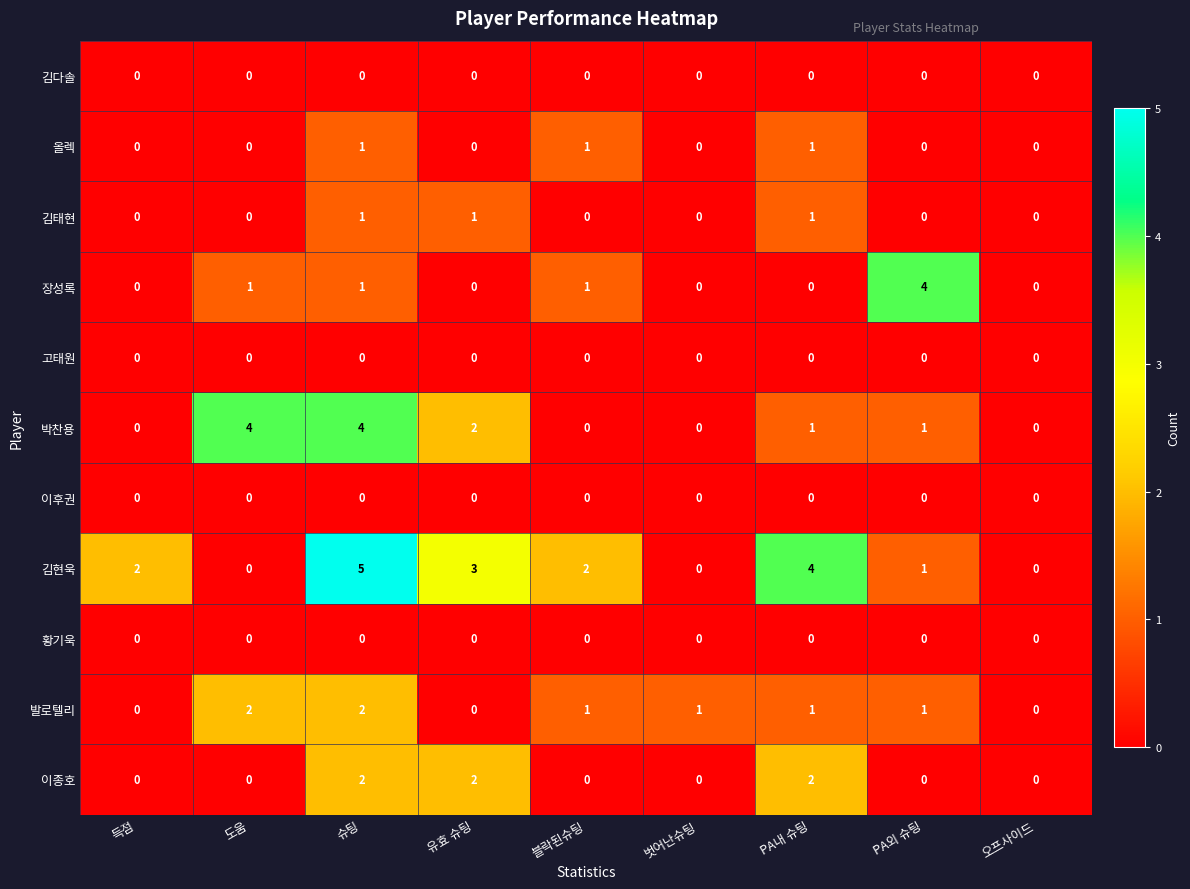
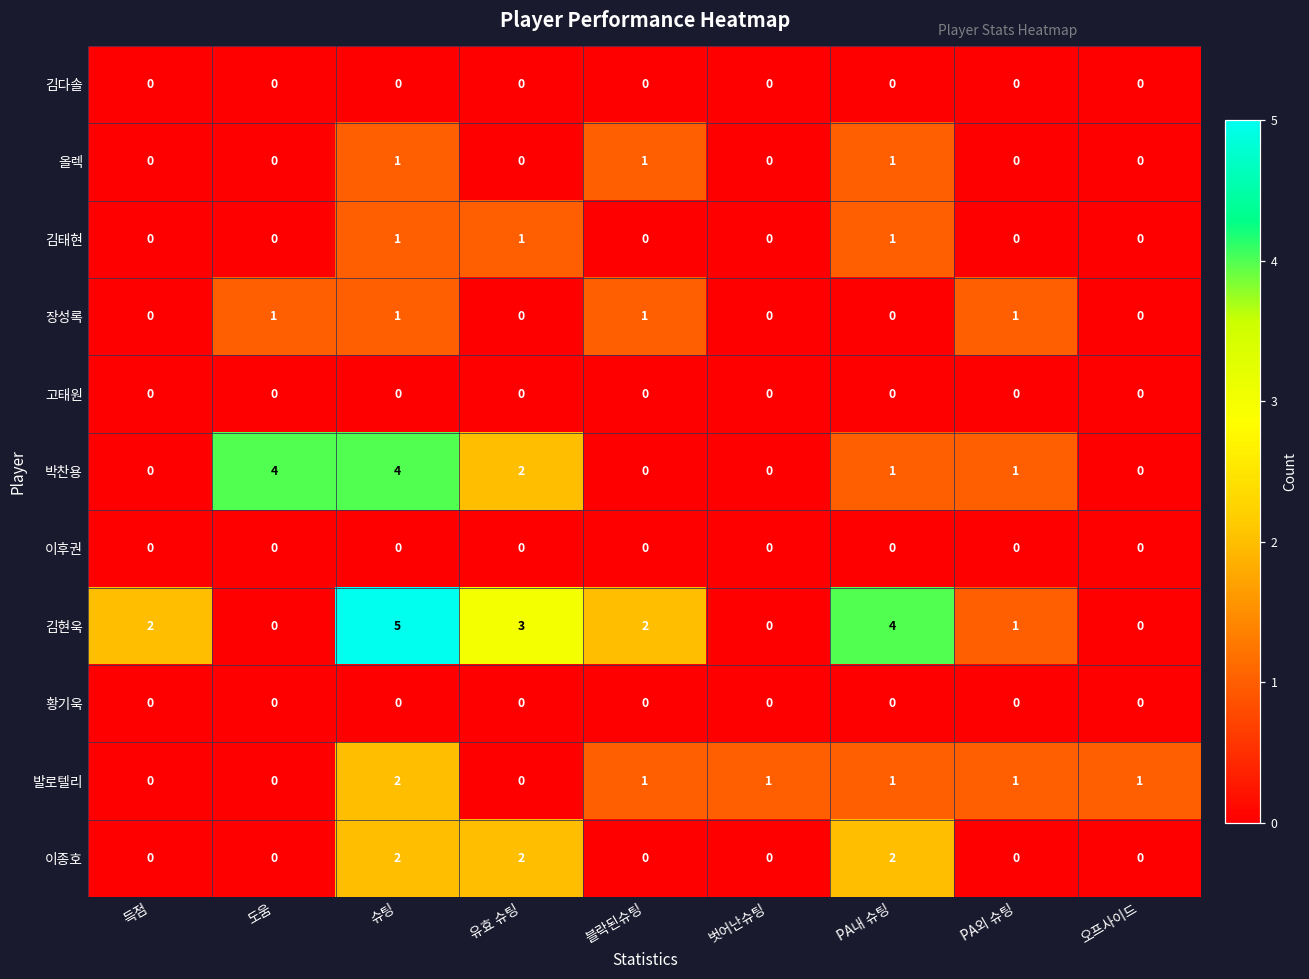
  {
    "김다솔": {
      "득점": 0,
      "도움": 0,
      "슈팅": 0,
      "유효 슈팅": 0,
      "블락된슈팅": 0,
      "벗어난슈팅": 0,
      "PA내 슈팅": 0,
      "PA외 슈팅": 0,
      "오프사이드": 0
    },
    "올렉": {
      "득점": 0,
      "도움": 0,
      "슈팅": 1,
      "유효 슈팅": 0,
      "블락된슈팅": 1,
      "벗어난슈팅": 0,
      "PA내 슈팅": 1,
      "PA외 슈팅": 0,
      "오프사이드": 0
    },
    "김태현": {
      "득점": 0,
      "도움": 0,
      "슈팅": 1,
      "유효 슈팅": 1,
      "블락된슈팅": 0,
      "벗어난슈팅": 0,
      "PA내 슈팅": 1,
      "PA외 슈팅": 0,
      "오프사이드": 0
    },
    "장성록": {
      "득점": 0,
      "도움": 1,
      "슈팅": 1,
      "유효 슈팅": 0,
      "블락된슈팅": 1,
      "벗어난슈팅": 0,
      "PA내 슈팅": 0,
-     "PA외 슈팅": 4,
+     "PA외 슈팅": 1,
      "오프사이드": 0
    },
    "고태원": {
      "득점": 0,
      "도움": 0,
      "슈팅": 0,
      "유효 슈팅": 0,
      "블락된슈팅": 0,
      "벗어난슈팅": 0,
      "PA내 슈팅": 0,
      "PA외 슈팅": 0,
      "오프사이드": 0
    },
    "박찬용": {
      "득점": 0,
      "도움": 4,
      "슈팅": 4,
      "유효 슈팅": 2,
      "블락된슈팅": 0,
      "벗어난슈팅": 0,
      "PA내 슈팅": 1,
      "PA외 슈팅": 1,
      "오프사이드": 0
    },
    "이후권": {
      "득점": 0,
      "도움": 0,
      "슈팅": 0,
      "유효 슈팅": 0,
      "블락된슈팅": 0,
      "벗어난슈팅": 0,
      "PA내 슈팅": 0,
      "PA외 슈팅": 0,
      "오프사이드": 0
    },
    "김현욱": {
      "득점": 2,
      "도움": 0,
      "슈팅": 5,
      "유효 슈팅": 3,
      "블락된슈팅": 2,
      "벗어난슈팅": 0,
      "PA내 슈팅": 4,
      "PA외 슈팅": 1,
      "오프사이드": 0
    },
    "황기욱": {
      "득점": 0,
      "도움": 0,
      "슈팅": 0,
      "유효 슈팅": 0,
      "블락된슈팅": 0,
      "벗어난슈팅": 0,
      "PA내 슈팅": 0,
      "PA외 슈팅": 0,
      "오프사이드": 0
    },
    "발로텔리": {
      "득점": 0,
-     "도움": 2,
+     "도움": 0,
      "슈팅": 2,
      "유효 슈팅": 0,
      "블락된슈팅": 1,
      "벗어난슈팅": 1,
      "PA내 슈팅": 1,
      "PA외 슈팅": 1,
-     "오프사이드": 0
+     "오프사이드": 1
    },
    "이종호": {
      "득점": 0,
      "도움": 0,
      "슈팅": 2,
      "유효 슈팅": 2,
      "블락된슈팅": 0,
      "벗어난슈팅": 0,
      "PA내 슈팅": 2,
      "PA외 슈팅": 0,
      "오프사이드": 0
    }
  }
